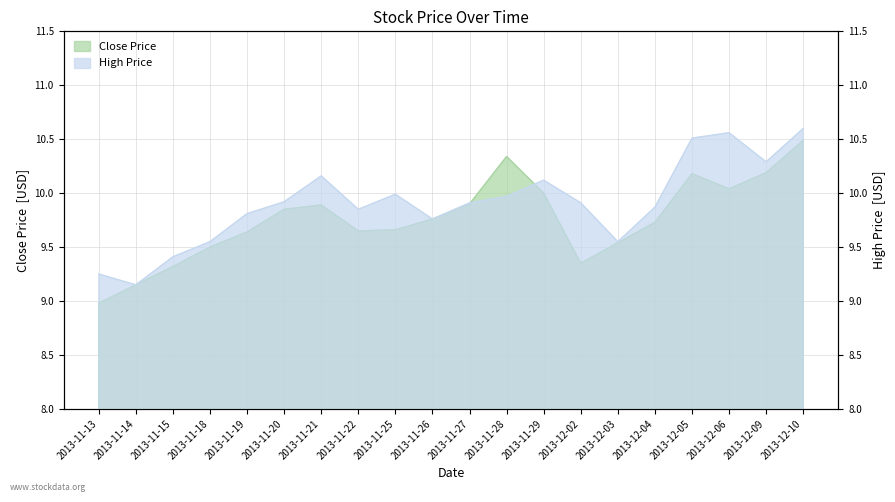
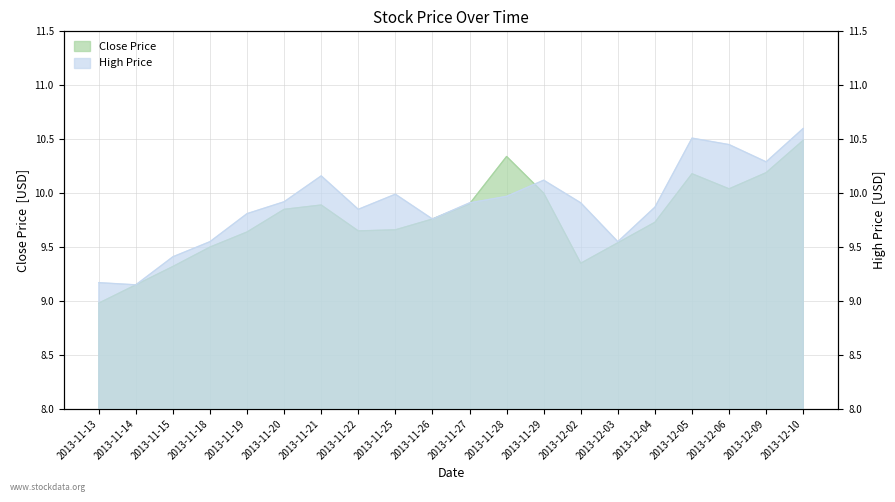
  {
    "Close Price": {
      "2013-11-13": 8.98,
      "2013-11-14": 9.15,
      "2013-11-15": 9.32,
      "2013-11-18": 9.50,
      "2013-11-19": 9.64,
      "2013-11-20": 9.85,
      "2013-11-21": 9.89,
      "2013-11-22": 9.65,
      "2013-11-25": 9.66,
      "2013-11-26": 9.76,
      "2013-11-27": 9.90,
      "2013-11-28": 10.34,
      "2013-11-29": 10.00,
      "2013-12-02": 9.35,
      "2013-12-03": 9.54,
      "2013-12-04": 9.73,
      "2013-12-05": 10.18,
      "2013-12-06": 10.04,
      "2013-12-09": 10.19,
      "2013-12-10": 10.49
    },
    "High Price": {
-     "2013-11-13": 9.25,
+     "2013-11-13": 9.17,
      "2013-11-14": 9.15,
      "2013-11-15": 9.41,
      "2013-11-18": 9.55,
      "2013-11-19": 9.81,
      "2013-11-20": 9.92,
      "2013-11-21": 10.16,
      "2013-11-22": 9.85,
      "2013-11-25": 9.99,
      "2013-11-26": 9.76,
      "2013-11-27": 9.91,
      "2013-11-28": 9.97,
      "2013-11-29": 10.12,
      "2013-12-02": 9.91,
      "2013-12-03": 9.55,
      "2013-12-04": 9.87,
      "2013-12-05": 10.51,
-     "2013-12-06": 10.56,
+     "2013-12-06": 10.45,
      "2013-12-09": 10.29,
      "2013-12-10": 10.60
    }
  }
